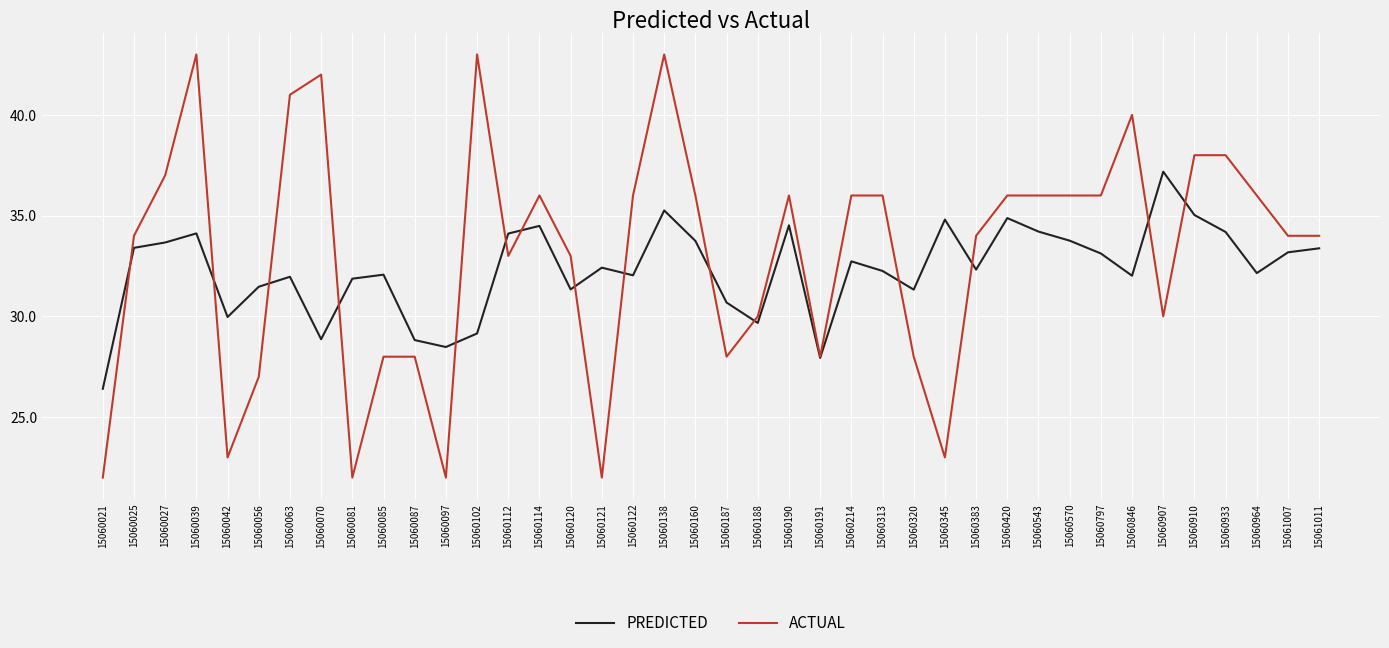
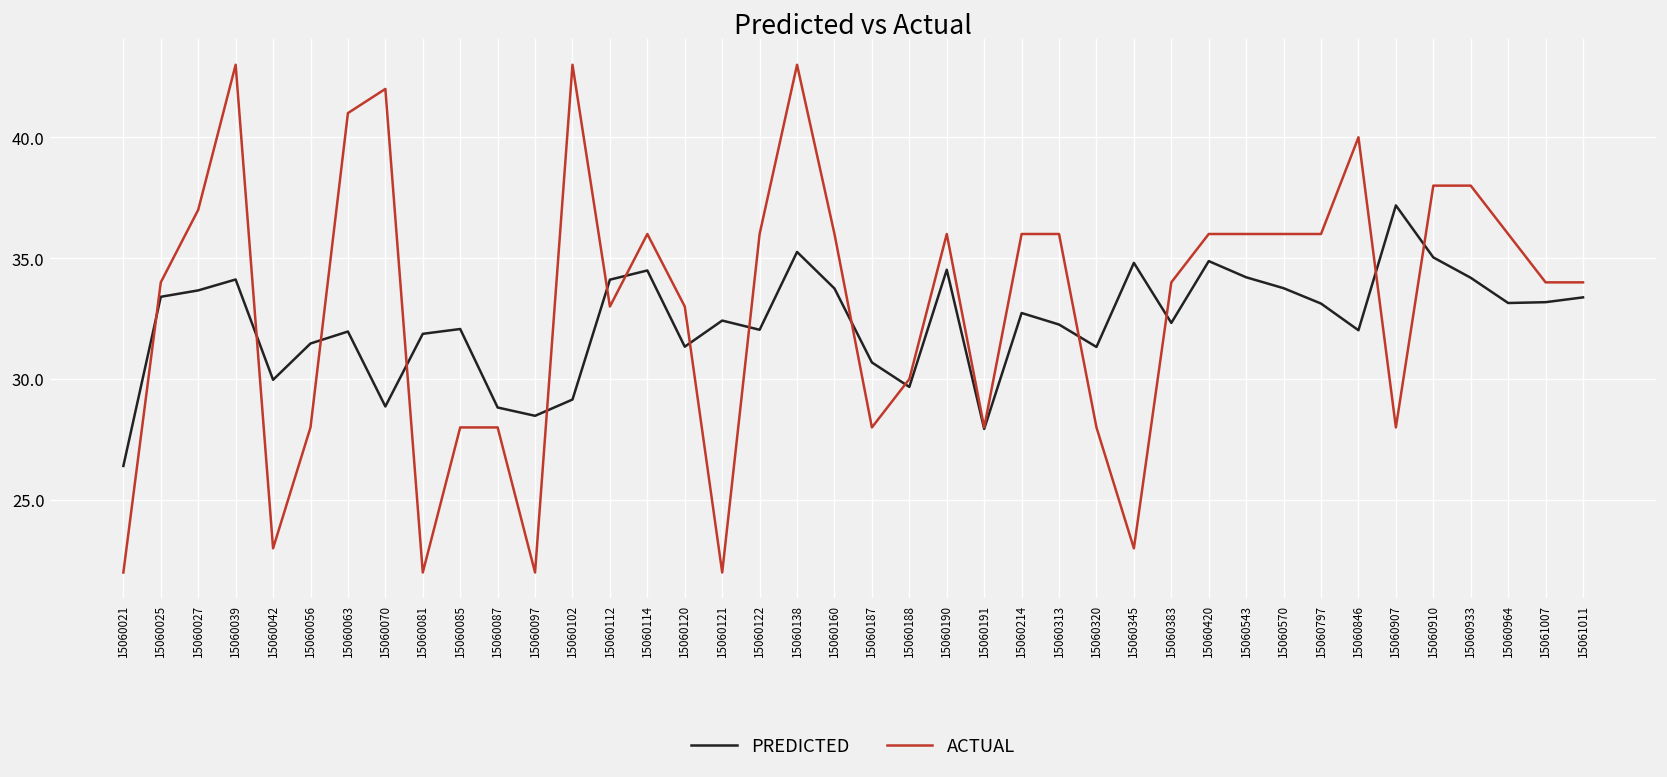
  {
    "PREDICTED": {
      "15060021": 26.4,
      "15060025": 33.4,
      "15060027": 33.7,
      "15060039": 34.1,
      "15060042": 30.0,
      "15060056": 31.5,
      "15060063": 32.0,
      "15060070": 28.9,
      "15060081": 31.9,
      "15060085": 32.1,
      "15060087": 28.8,
      "15060097": 28.5,
      "15060102": 29.2,
      "15060112": 34.1,
      "15060114": 34.5,
      "15060120": 31.3,
      "15060121": 32.4,
      "15060122": 32.0,
      "15060138": 35.3,
      "15060160": 33.7,
      "15060187": 30.7,
      "15060188": 29.7,
      "15060190": 34.5,
      "15060214": 32.7,
      "15060313": 32.3,
      "15060320": 31.3,
      "15060345": 34.8,
      "15060383": 32.3,
      "15060420": 34.9,
      "15060543": 34.2,
      "15060570": 33.8,
      "15060797": 33.1,
      "15060846": 32.0,
      "15060907": 37.2,
      "15060910": 35.0,
      "15060933": 34.2,
-     "15060964": 32.1,
+     "15060964": 33.1,
      "15061007": 33.2,
      "15061011": 33.4
    },
    "ACTUAL": {
      "15060021": 22,
      "15060025": 34,
      "15060027": 37,
      "15060039": 43,
      "15060042": 23,
-     "15060056": 27,
+     "15060056": 28,
      "15060063": 41,
      "15060070": 42,
      "15060081": 22,
      "15060085": 28,
      "15060087": 28,
      "15060097": 22,
      "15060102": 43,
      "15060112": 33,
      "15060114": 36,
      "15060120": 33,
      "15060121": 22,
      "15060122": 36,
      "15060138": 43,
      "15060160": 36,
      "15060187": 28,
      "15060188": 30,
      "15060190": 36,
      "15060214": 36,
      "15060313": 36,
      "15060320": 28,
      "15060345": 23,
      "15060383": 34,
      "15060420": 36,
      "15060543": 36,
      "15060570": 36,
      "15060797": 36,
      "15060846": 40,
-     "15060907": 30,
+     "15060907": 28,
      "15060910": 38,
      "15060933": 38,
      "15060964": 36,
      "15061007": 34,
      "15061011": 34
    }
  }
